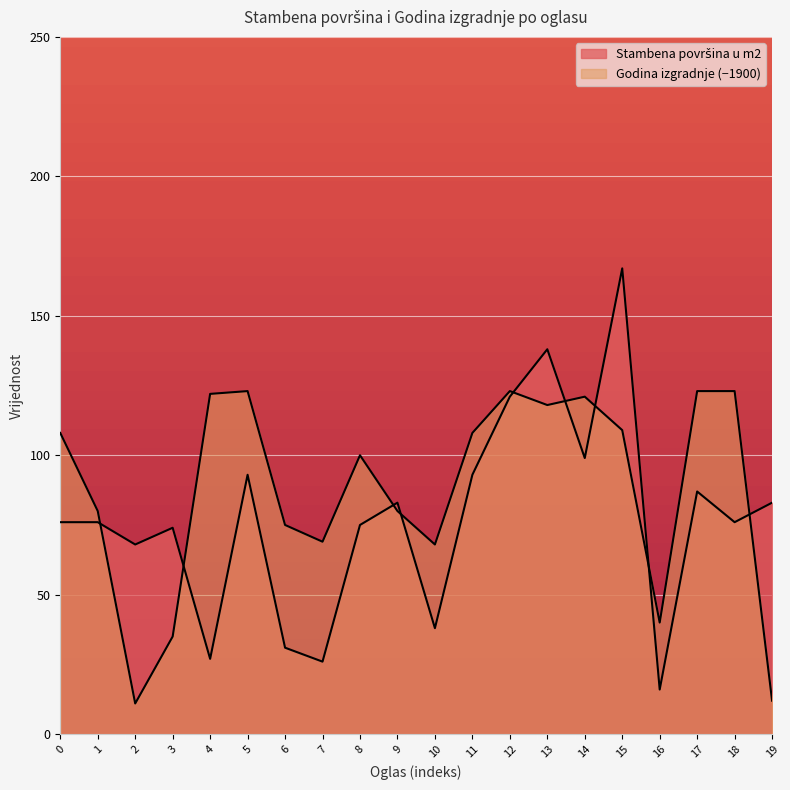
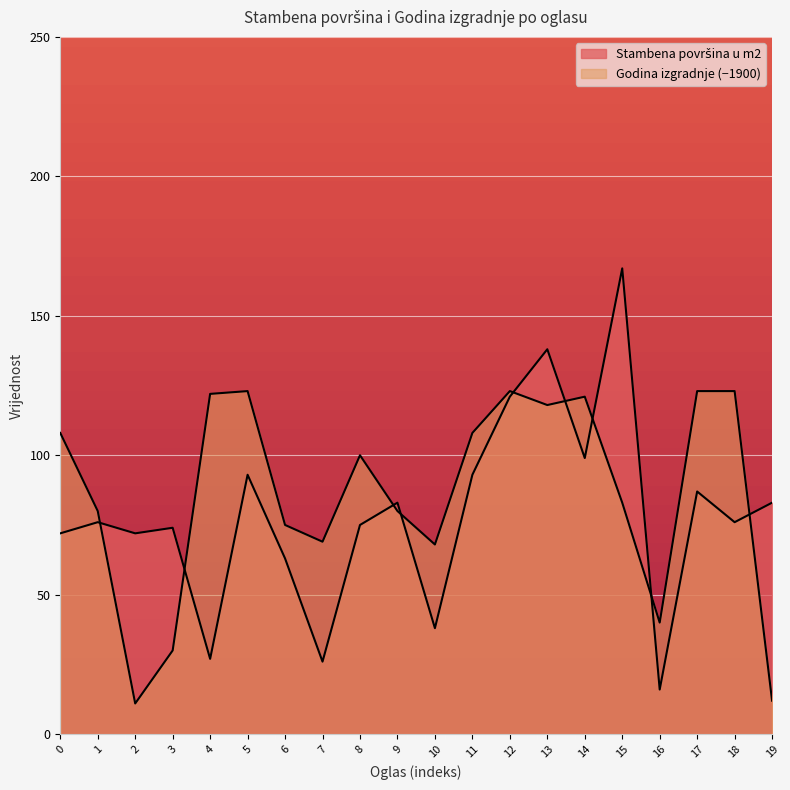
  {
    "Stambena površina u m2": {
-     "0": 76,
+     "0": 72,
      "1": 76,
-     "2": 68,
+     "2": 72,
      "3": 74,
      "4": 27,
      "5": 93,
-     "6": 31,
+     "6": 63,
      "7": 26,
      "8": 75,
      "9": 83,
      "10": 38,
      "11": 93,
      "12": 121,
      "13": 138,
      "14": 99,
      "15": 167,
      "16": 16,
      "17": 87,
      "18": 76,
      "19": 83
    },
    "Godina izgradnje (−1900)": {
      "0": 108,
      "1": 80,
      "2": 11,
-     "3": 35,
+     "3": 30,
      "4": 122,
      "5": 123,
      "6": 75,
      "7": 69,
      "8": 100,
      "9": 80,
      "10": 68,
      "11": 108,
      "12": 123,
      "13": 118,
      "14": 121,
-     "15": 109,
+     "15": 83,
      "16": 40,
      "17": 123,
      "18": 123,
      "19": 12
    }
  }
